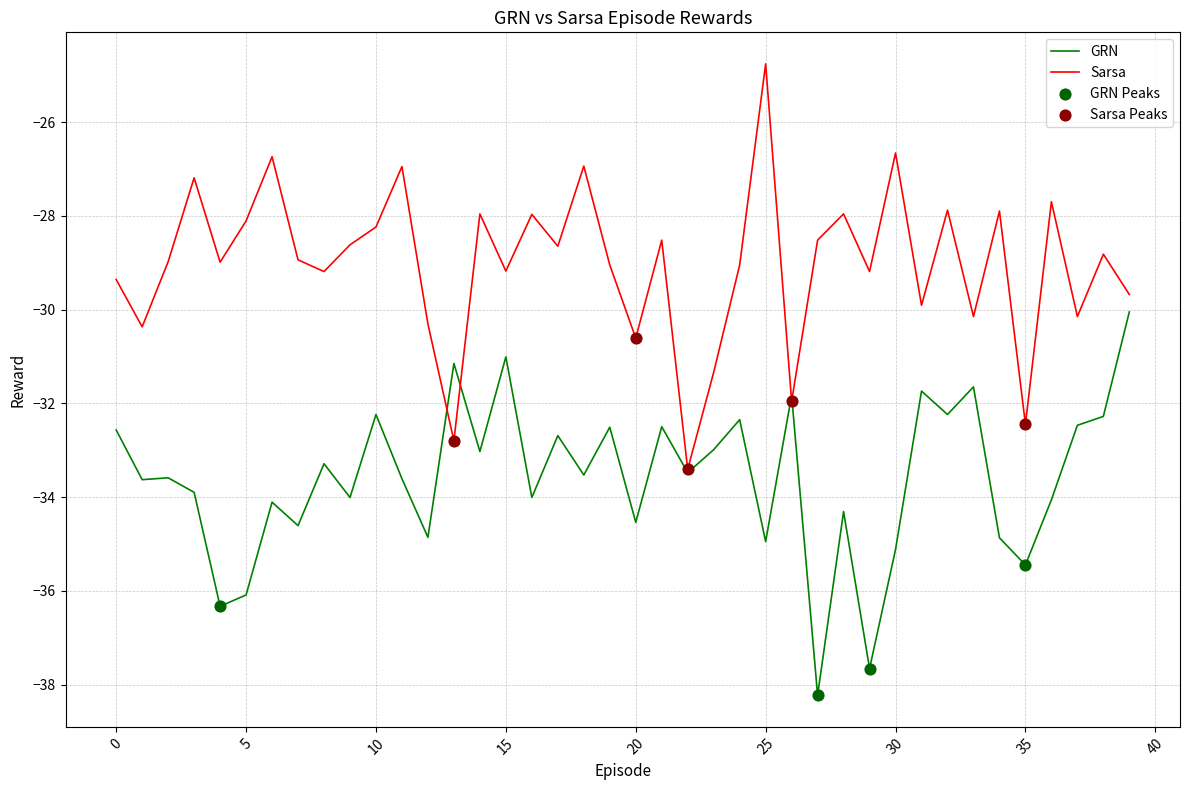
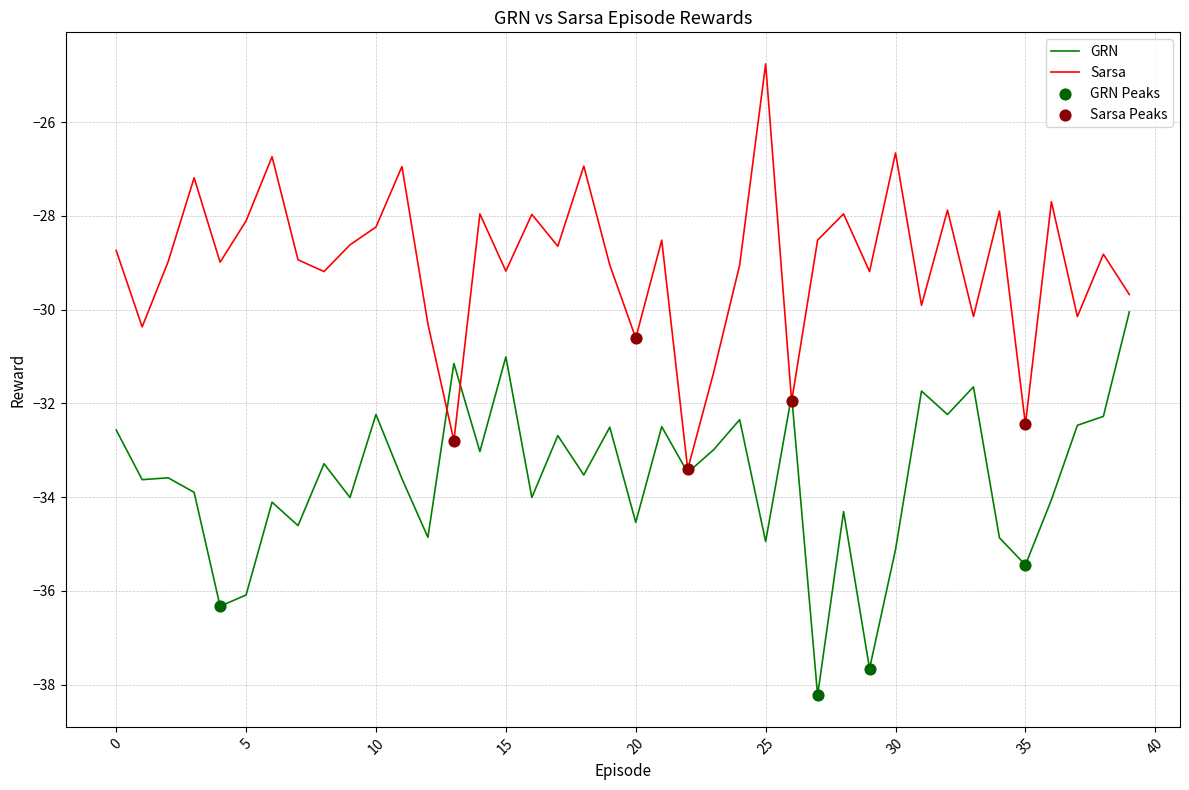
  {
    "Sarsa": {
-     "0": -29.4,
+     "0": -28.7,
      "5": -28.1,
      "10": -28.2,
      "15": -29.2,
      "25": -24.8,
      "30": -26.7
    }
  }
